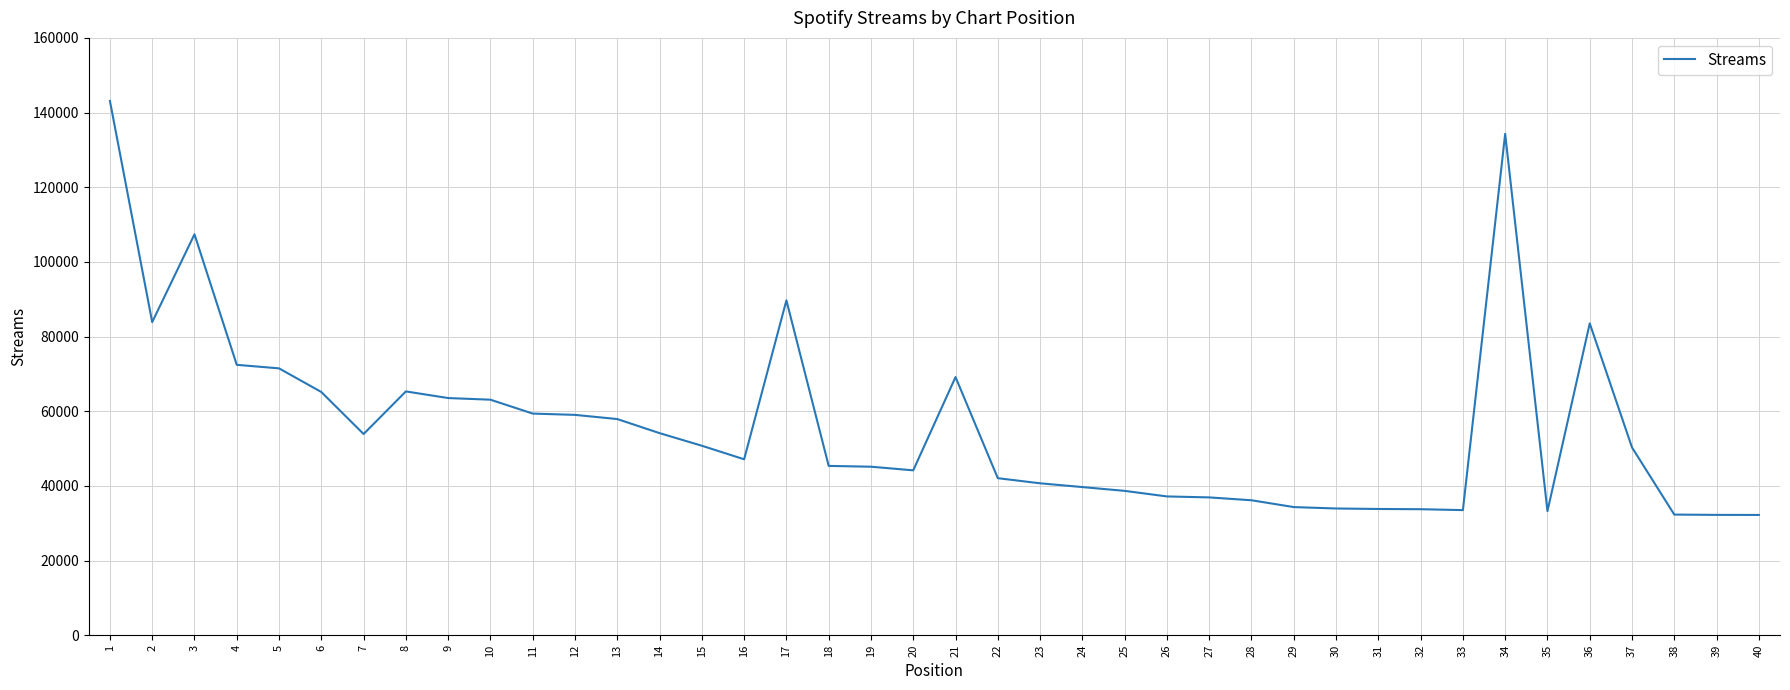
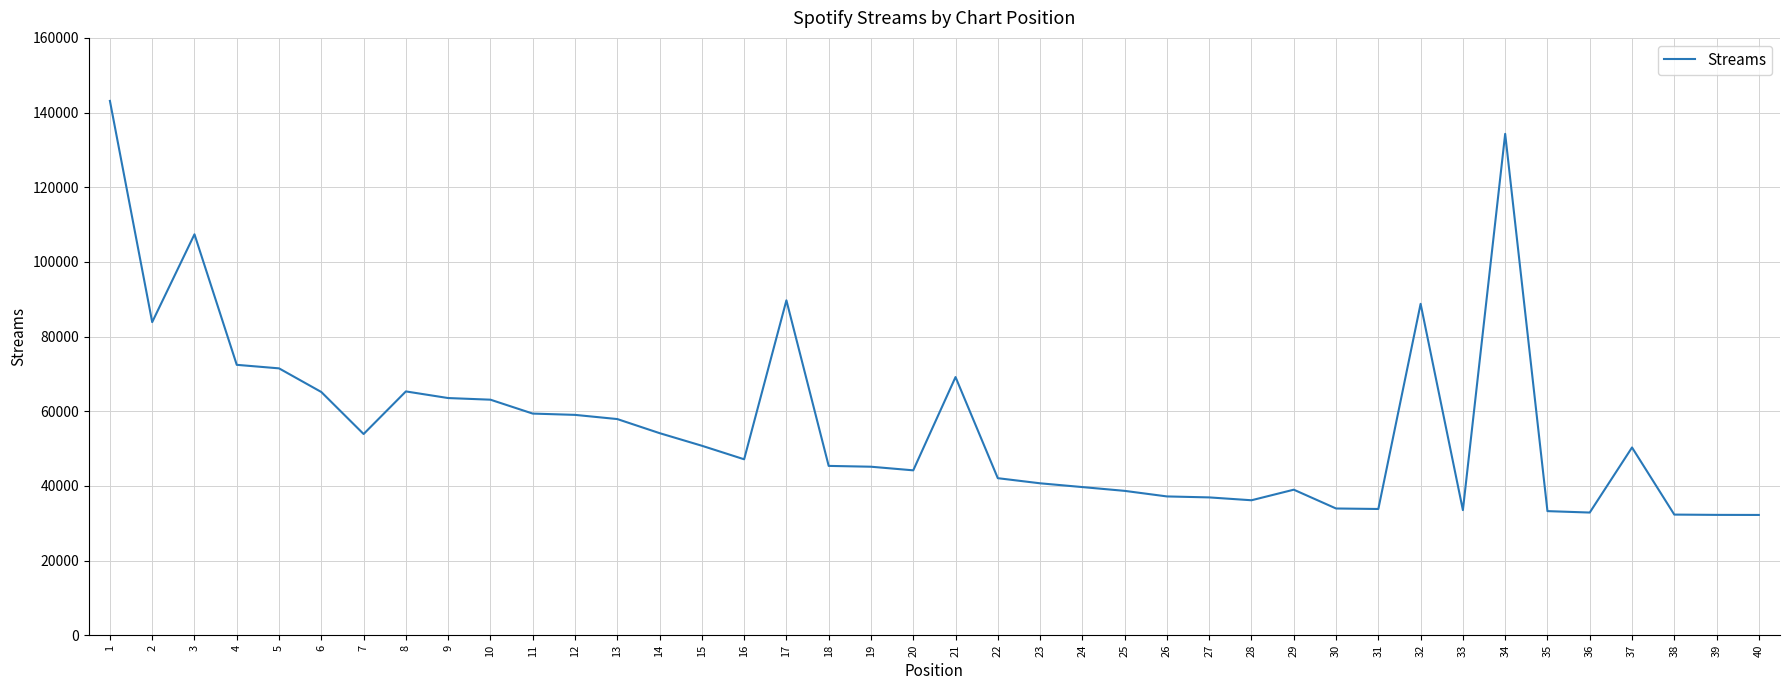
  {
    "1": 143000,
    "2": 84000,
    "3": 107000,
    "4": 72000,
    "5": 71000,
    "6": 65000,
    "7": 54000,
    "8": 65000,
    "9": 64000,
    "10": 63000,
    "11": 59000,
    "12": 59000,
    "13": 58000,
    "14": 54000,
    "15": 51000,
    "16": 47000,
    "17": 90000,
    "18": 45000,
    "19": 45000,
    "20": 44000,
    "21": 69000,
    "22": 42000,
    "23": 41000,
    "24": 40000,
    "25": 39000,
    "26": 37000,
    "27": 37000,
    "28": 36000,
-   "29": 34000,
+   "29": 39000,
    "30": 34000,
    "31": 34000,
-   "32": 34000,
+   "32": 89000,
    "33": 34000,
    "34": 134000,
    "35": 33000,
-   "36": 84000,
+   "36": 33000,
    "37": 50000,
    "38": 32000,
    "39": 32000,
    "40": 32000
  }
